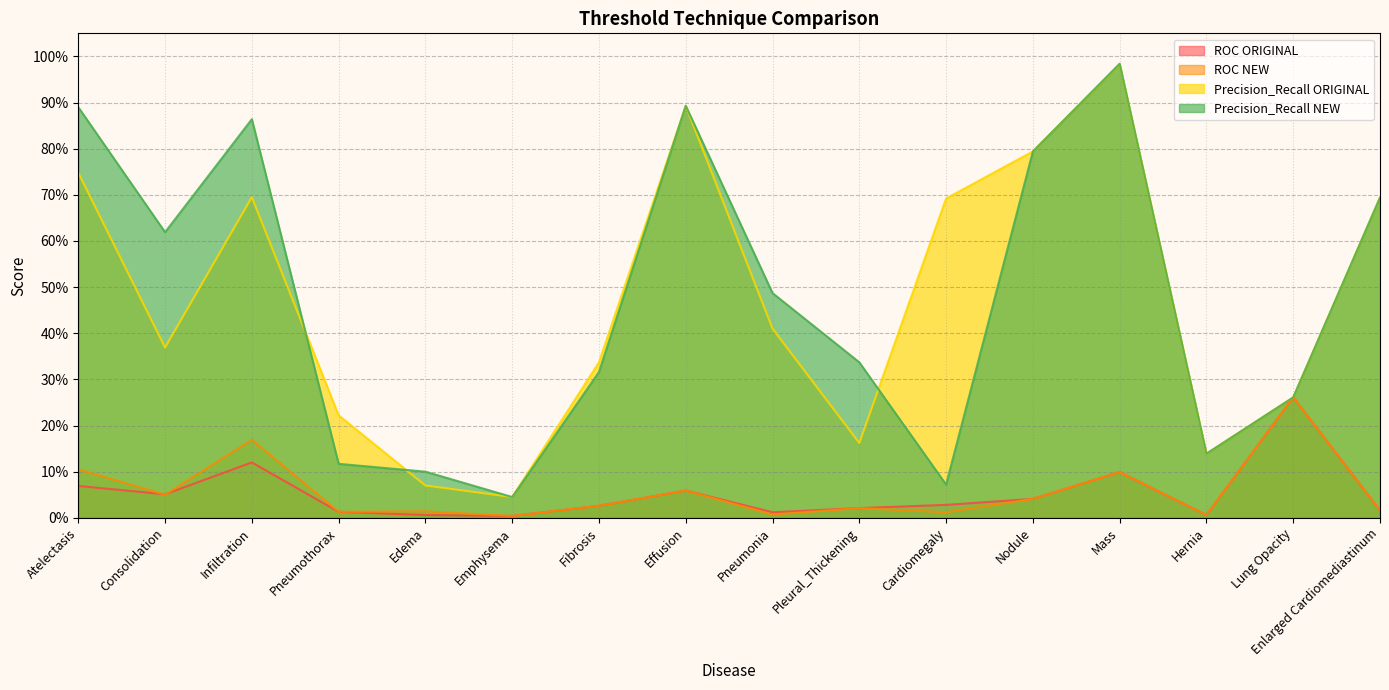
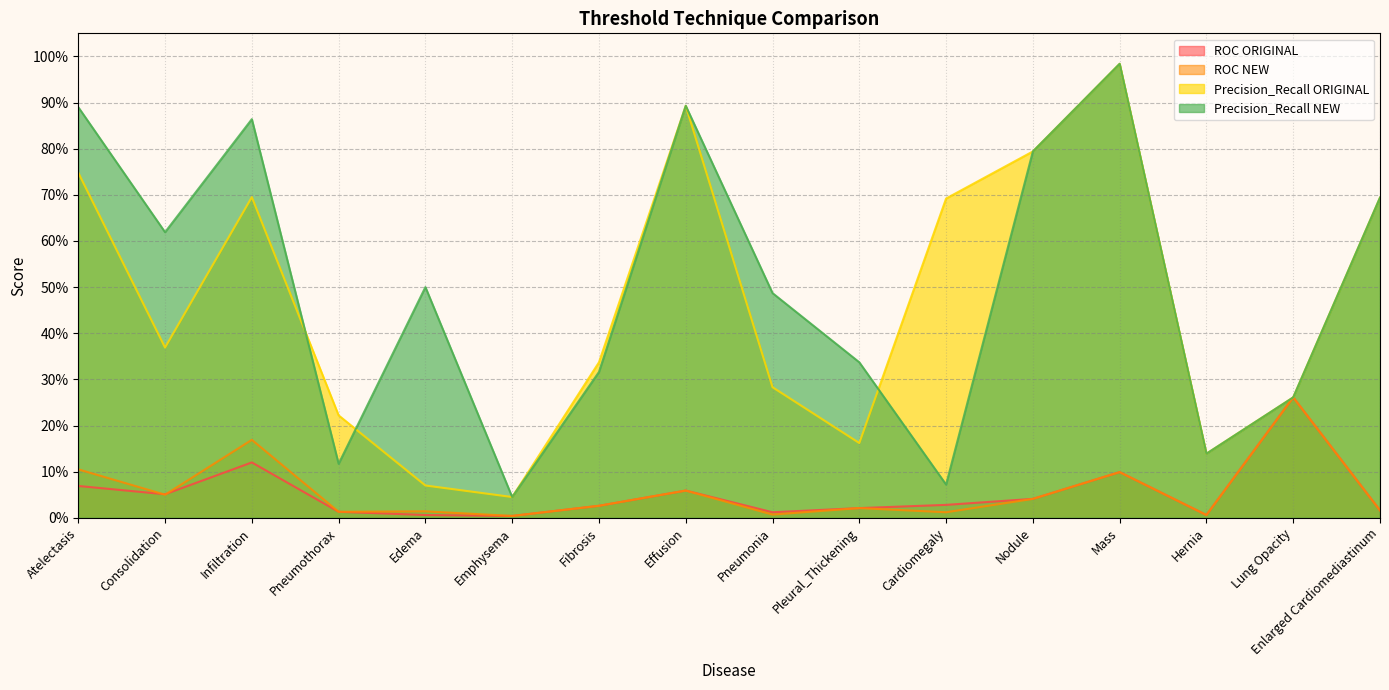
  {
    "ROC ORIGINAL": {
      "Atelectasis": "7%",
      "Infiltration": "12%",
      "Edema": "1%",
      "Cardiomegaly": "3%"
    },
    "ROC NEW": {
      "Atelectasis": "11%",
      "Infiltration": "17%",
      "Edema": "1%",
      "Cardiomegaly": "1%"
    },
    "Precision_Recall ORIGINAL": {
      "Atelectasis": "75%",
      "Consolidation": "37%",
      "Infiltration": "70%",
      "Pneumothorax": "22%",
      "Edema": "7%",
      "Fibrosis": "34%",
-     "Pneumonia": "41%",
+     "Pneumonia": "28%",
      "Pleural_Thickening": "16%",
      "Cardiomegaly": "69%"
    },
    "Precision_Recall NEW": {
      "Atelectasis": "89%",
      "Consolidation": "62%",
      "Infiltration": "86%",
      "Pneumothorax": "12%",
-     "Edema": "10%",
+     "Edema": "50%",
      "Fibrosis": "32%",
      "Pneumonia": "49%",
      "Pleural_Thickening": "34%",
      "Cardiomegaly": "7%"
    }
  }
